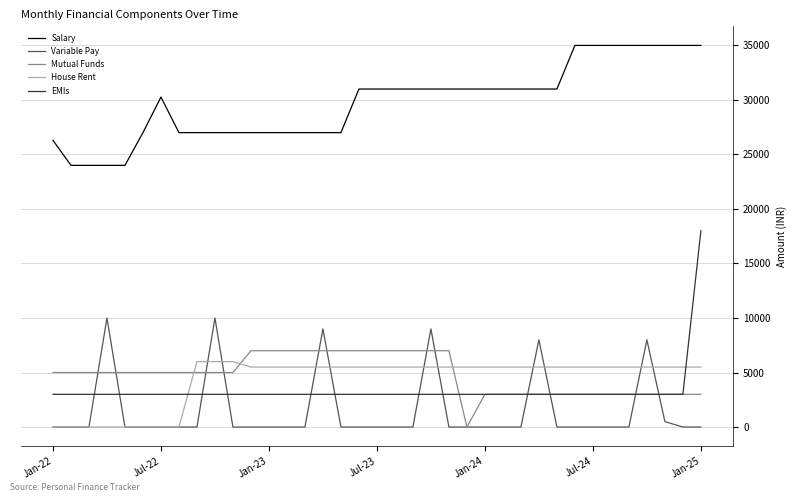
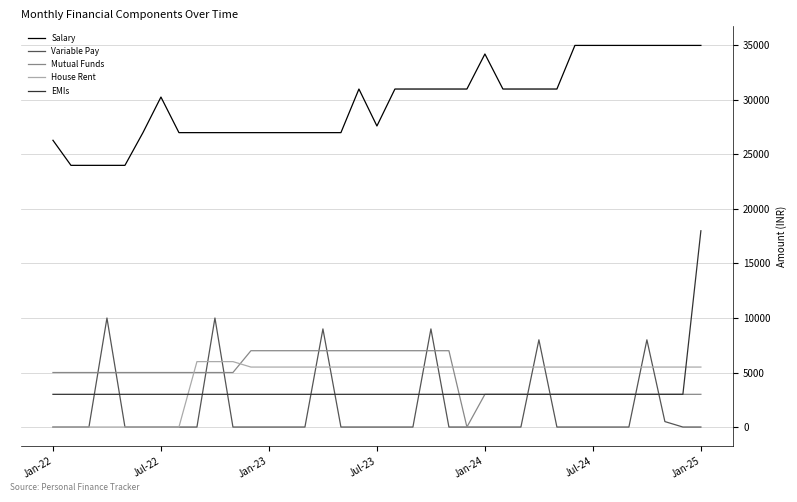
  {
    "Salary": {
      "Jan-22": 26300,
      "Jul-22": 30300,
      "Jan-23": 27000,
-     "Jul-23": 31000,
-     "Jan-24": 31000,
+     "Jul-23": 27600,
+     "Jan-24": 34200,
      "Jul-24": 35000,
      "Jan-25": 35000
    }
  }
